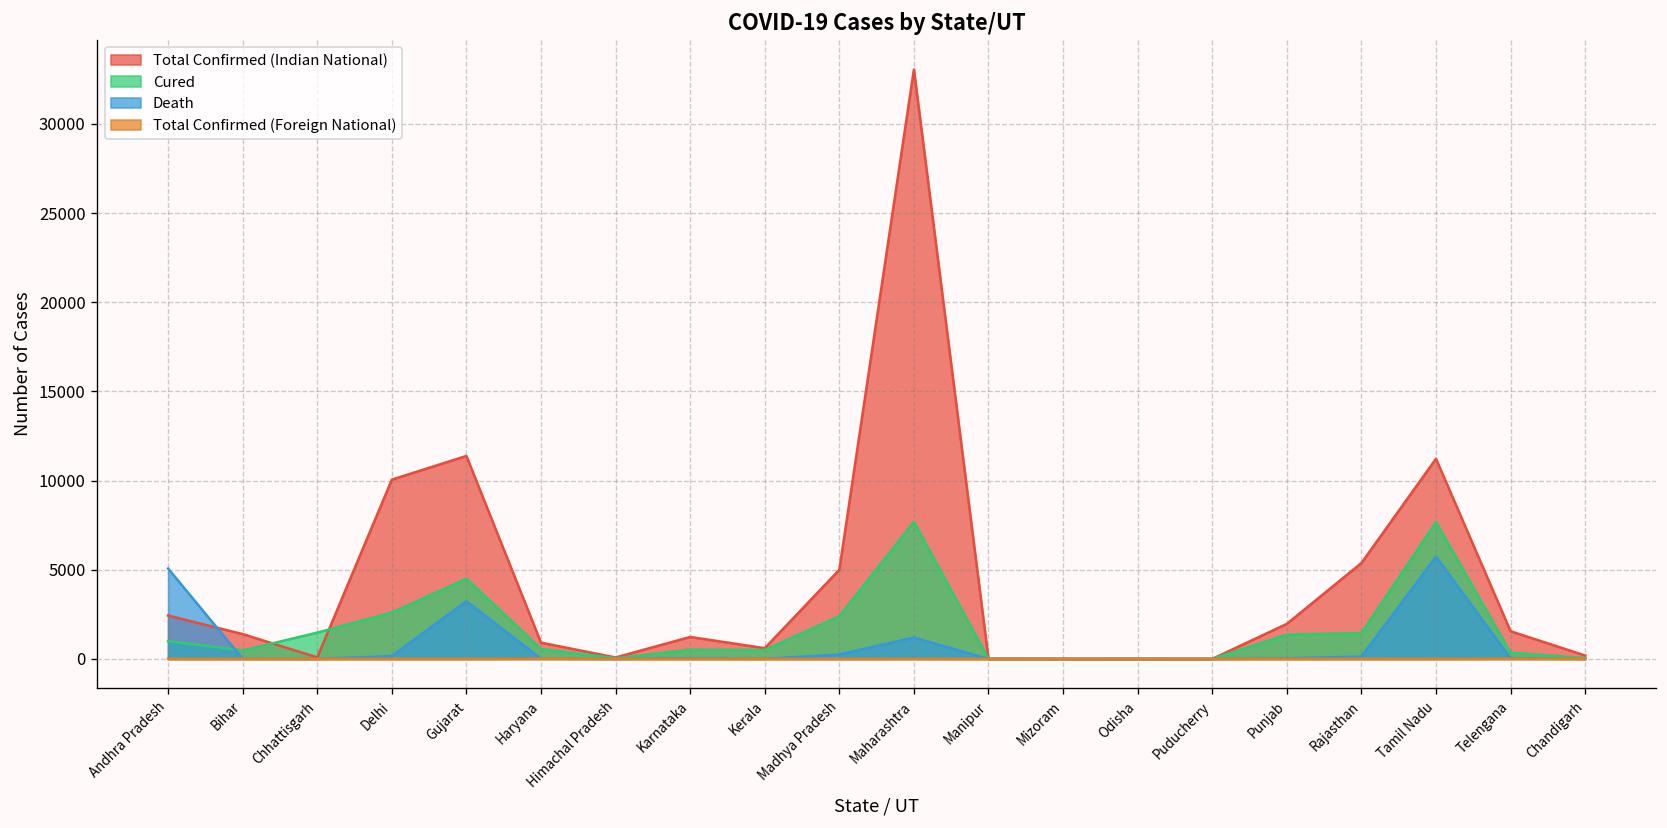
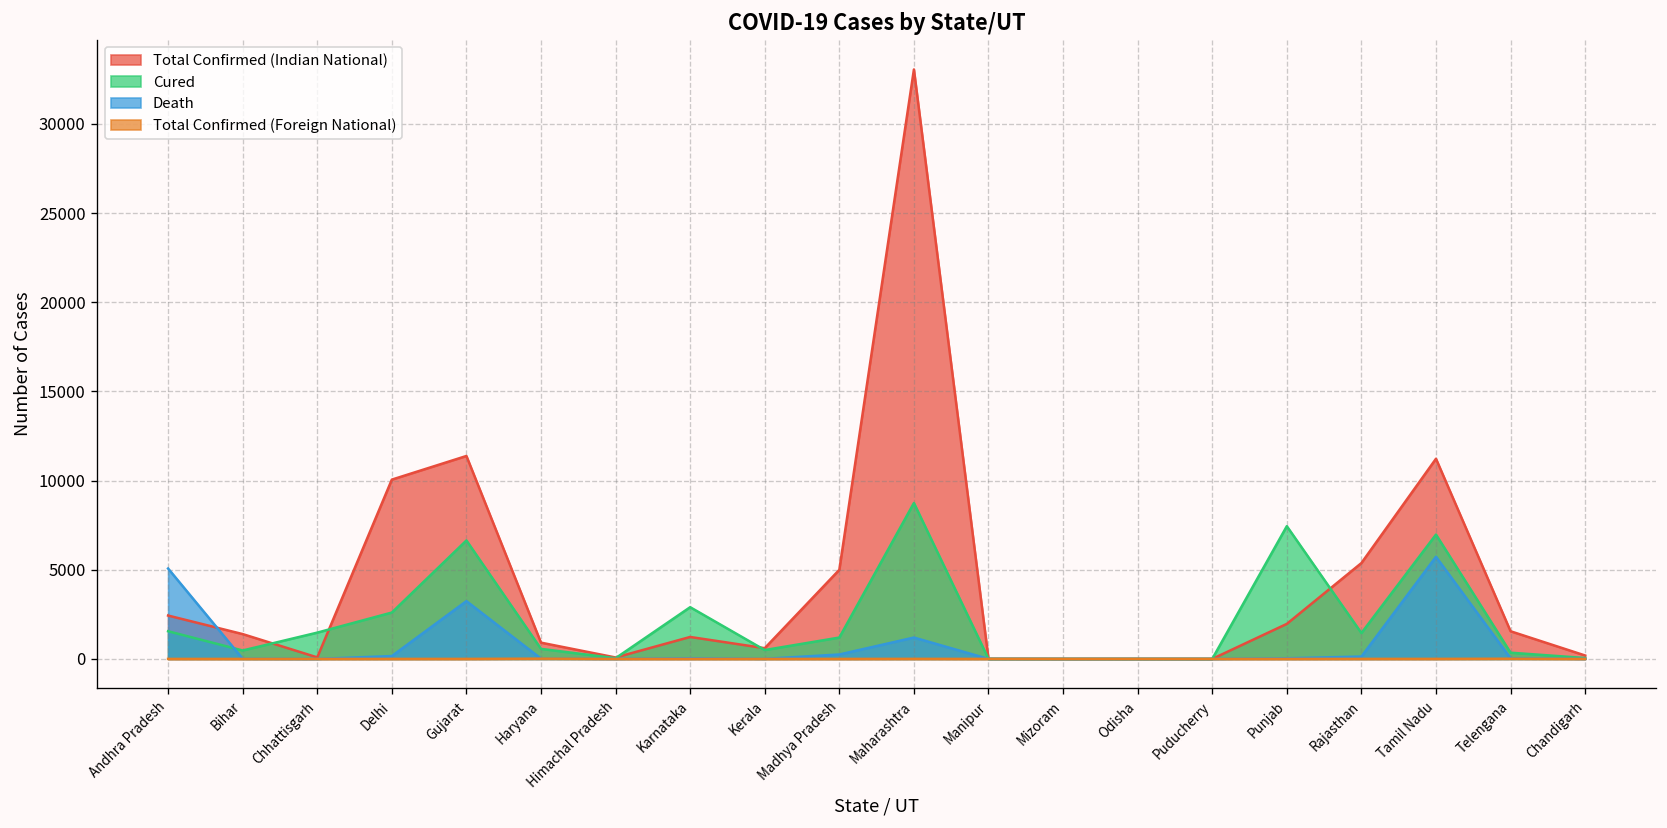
  {
    "Cured": {
-     "Andhra Pradesh": 1000,
+     "Andhra Pradesh": 1600,
      "Bihar": 500,
      "Chhattisgarh": 1500,
      "Delhi": 2600,
-     "Gujarat": 4500,
+     "Gujarat": 6600,
      "Haryana": 600,
-     "Karnataka": 500,
-     "Madhya Pradesh": 2400,
-     "Maharashtra": 7700,
-     "Punjab": 1400,
+     "Karnataka": 2900,
+     "Madhya Pradesh": 1200,
+     "Maharashtra": 8700,
+     "Punjab": 7400,
      "Rajasthan": 1400,
-     "Tamil Nadu": 7700,
+     "Tamil Nadu": 7000,
      "Telengana": 300
    },
    "Death": {
      "Andhra Pradesh": 5100,
      "Gujarat": 3200,
      "Madhya Pradesh": 200,
      "Maharashtra": 1200,
      "Tamil Nadu": 5700
    }
  }
